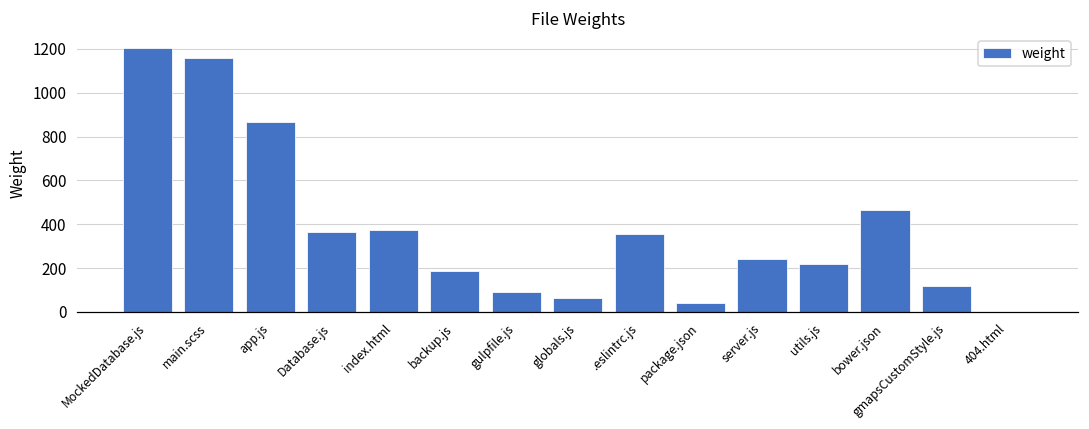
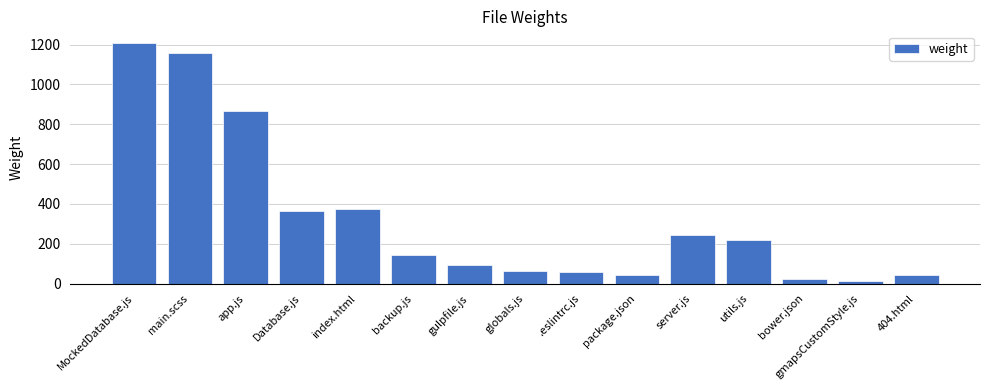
  {
    "MockedDatabase.js": 1210,
    "main.scss": 1160,
    "app.js": 870,
    "Database.js": 370,
    "index.html": 370,
-   "backup.js": 190,
+   "backup.js": 140,
    "gulpfile.js": 90,
    "globals.js": 60,
-   ".eslintrc.js": 360,
+   ".eslintrc.js": 60,
    "package.json": 40,
    "server.js": 240,
    "utils.js": 220,
-   "bower.json": 470,
-   "gmapsCustomStyle.js": 120,
-   "404.html": 0
+   "bower.json": 30,
+   "gmapsCustomStyle.js": 10,
+   "404.html": 40
  }
